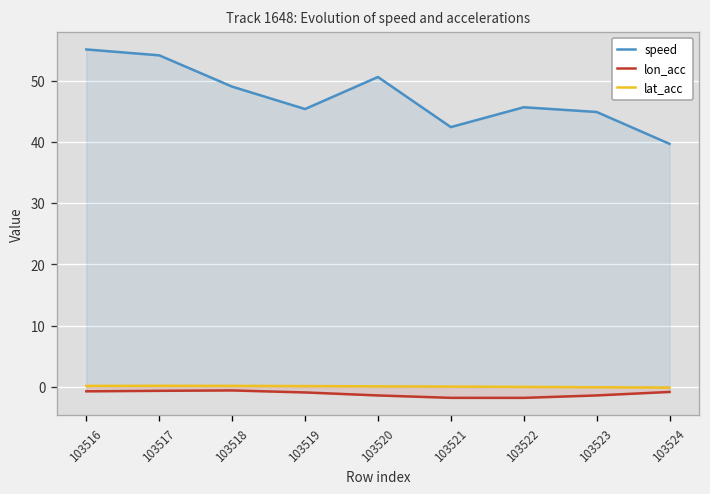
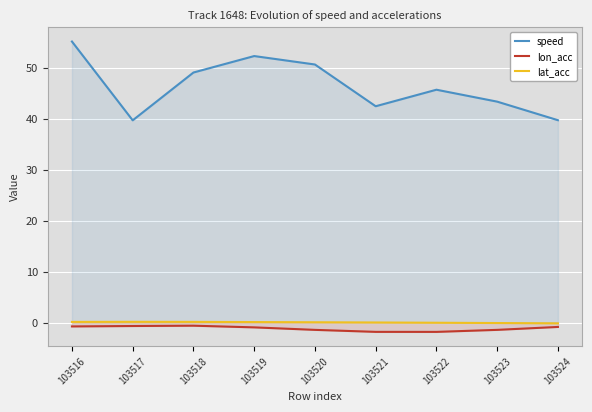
  {
    "speed": {
      "103516": 55,
-     "103517": 54,
+     "103517": 40,
      "103518": 49,
-     "103519": 45,
+     "103519": 52,
      "103520": 51,
      "103521": 42,
      "103522": 46,
-     "103523": 45,
+     "103523": 43,
      "103524": 40
    }
  }
